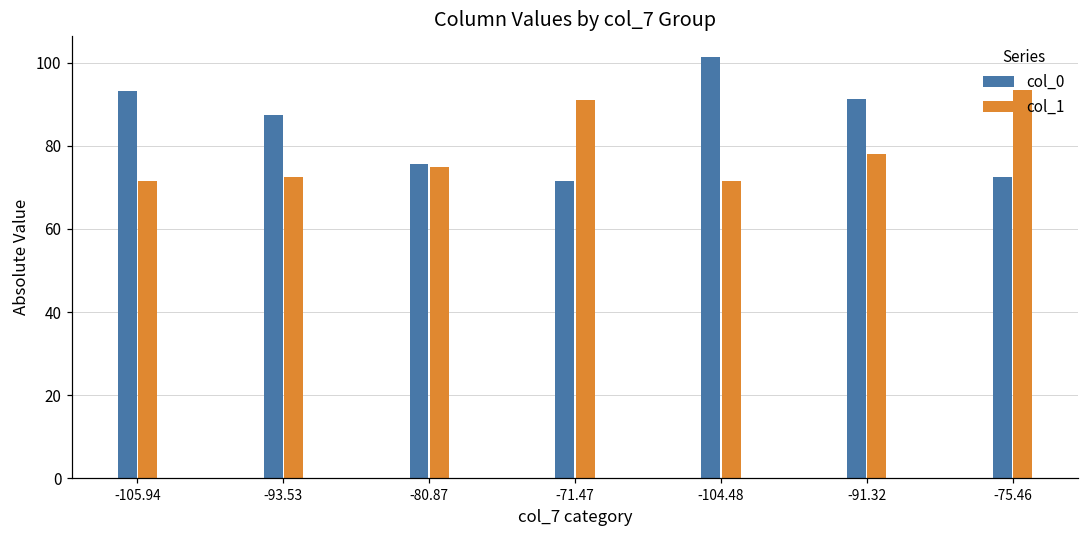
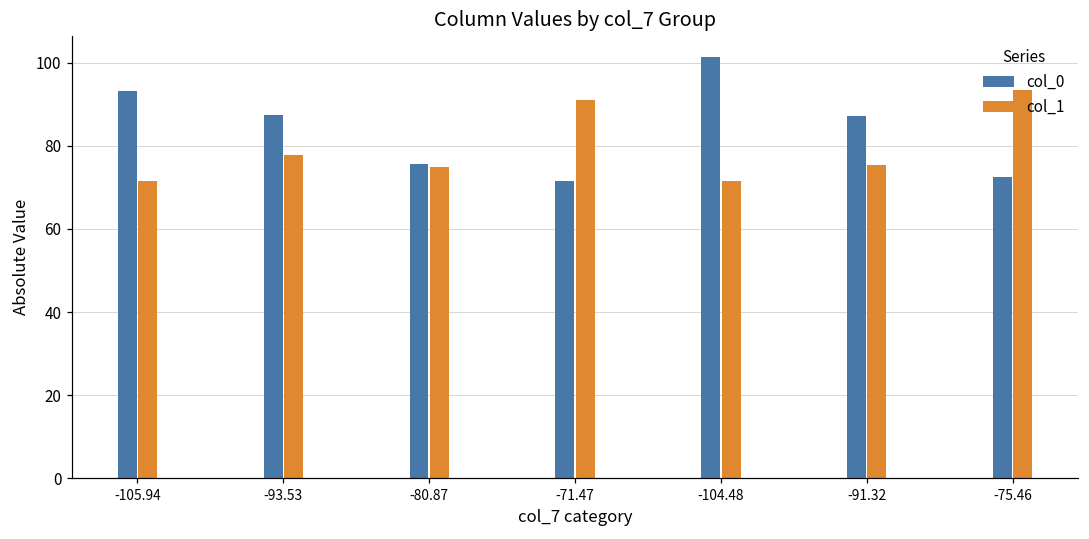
  {
    "col_0": {
      "-105.94": 93,
      "-93.53": 88,
      "-80.87": 76,
      "-71.47": 71,
      "-104.48": 101,
-     "-91.32": 91,
+     "-91.32": 87,
      "-75.46": 72
    },
    "col_1": {
      "-105.94": 72,
-     "-93.53": 73,
+     "-93.53": 78,
      "-80.87": 75,
      "-71.47": 91,
      "-104.48": 72,
-     "-91.32": 78,
+     "-91.32": 75,
      "-75.46": 94
    }
  }
